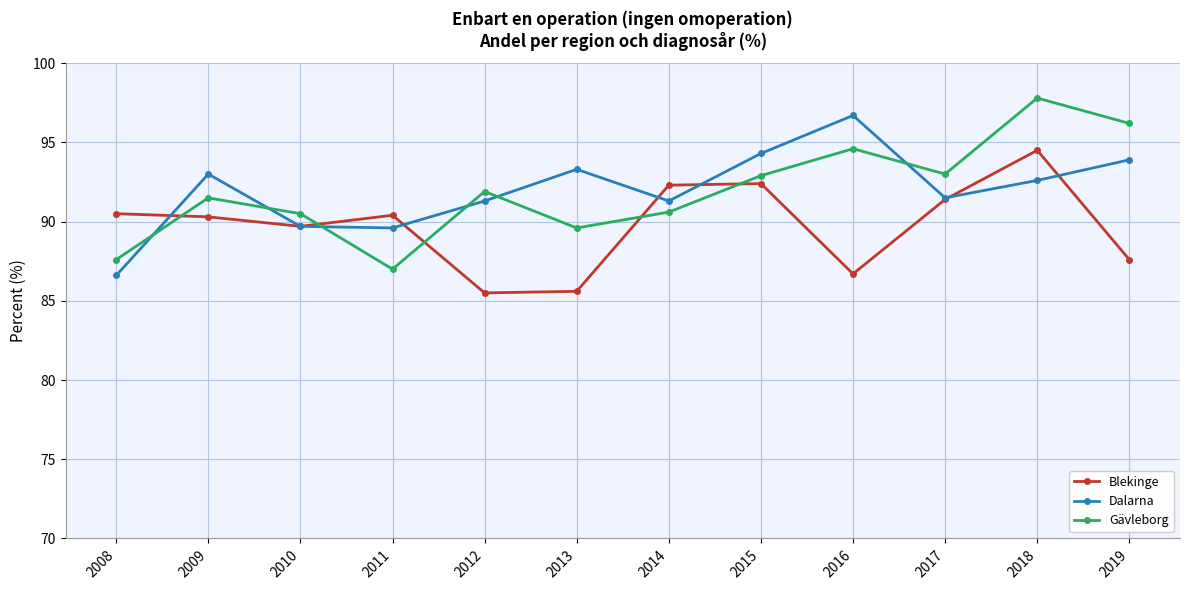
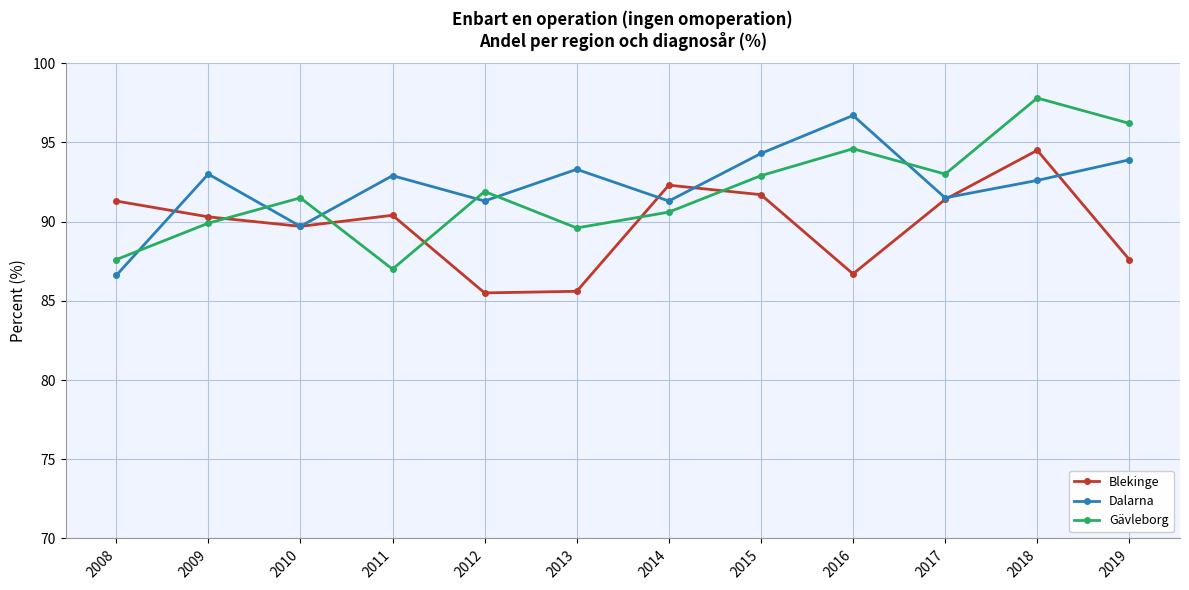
  {
    "Blekinge": {
-     "2008": 90.5,
+     "2008": 91.3,
      "2009": 90.3,
      "2011": 90.4,
      "2012": 85.5,
      "2013": 85.6,
      "2014": 92.3,
-     "2015": 92.4,
+     "2015": 91.7,
      "2016": 86.7,
      "2018": 94.5,
      "2019": 87.6
    },
    "Dalarna": {
      "2008": 86.6,
      "2009": 93.0,
-     "2011": 89.6,
+     "2011": 92.9,
      "2012": 91.3,
      "2013": 93.3,
      "2014": 91.3,
      "2015": 94.3,
      "2016": 96.7,
      "2018": 92.6,
      "2019": 93.9
    },
    "Gävleborg": {
      "2008": 87.6,
-     "2009": 91.5,
-     "2010": 90.5,
+     "2009": 89.9,
+     "2010": 91.5,
      "2011": 87.0,
      "2012": 91.9,
      "2013": 89.6,
      "2014": 90.6,
      "2015": 92.9,
      "2016": 94.6,
      "2017": 93.0,
      "2018": 97.8,
      "2019": 96.2
    }
  }
